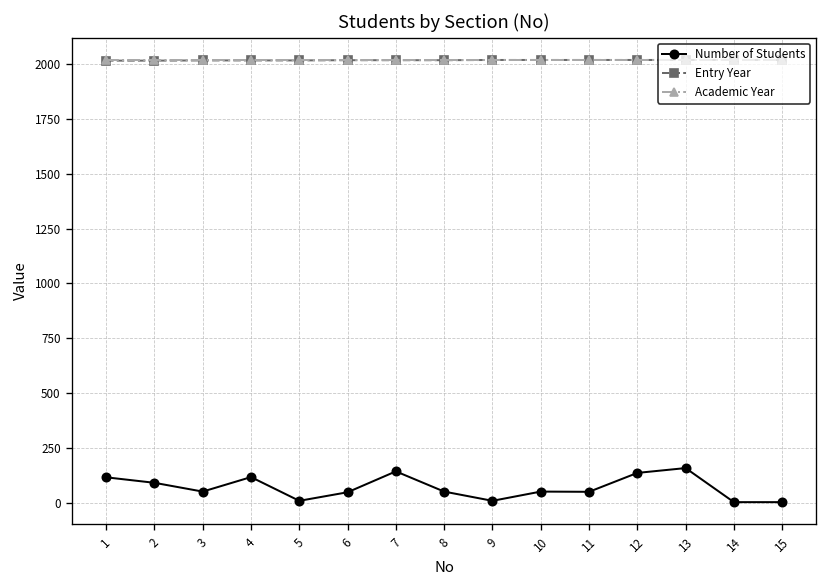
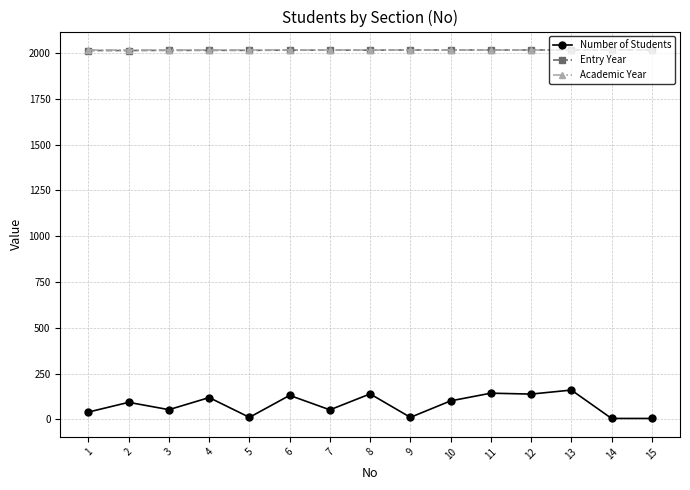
  {
    "Number of Students": {
-     "1": 120,
+     "1": 40,
      "2": 90,
      "3": 50,
      "4": 120,
      "5": 10,
-     "6": 50,
-     "7": 150,
-     "8": 50,
+     "6": 130,
+     "7": 50,
+     "8": 140,
      "9": 10,
-     "10": 50,
-     "11": 50,
+     "10": 100,
+     "11": 140,
      "12": 140,
      "13": 160,
      "14": 10,
      "15": 10
    },
    "Academic Year": {
      "3": 2020,
      "4": 2020,
      "5": 2020,
      "6": 2020,
      "7": 2020,
      "8": 2020,
      "9": 2020,
      "10": 2020,
      "11": 2020,
      "12": 2020
    }
  }
